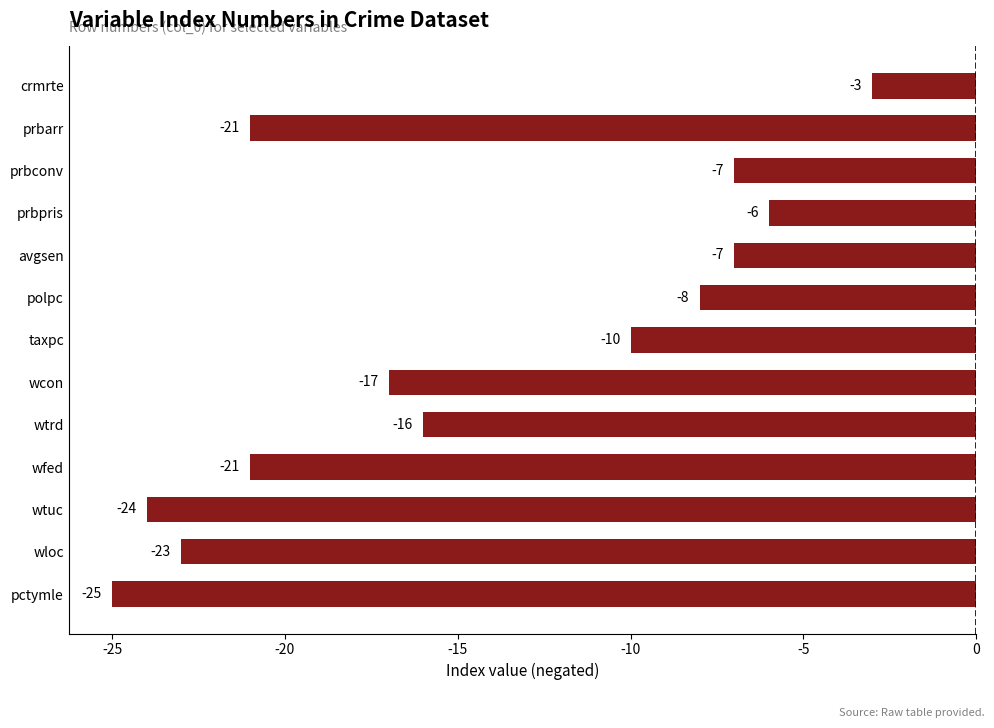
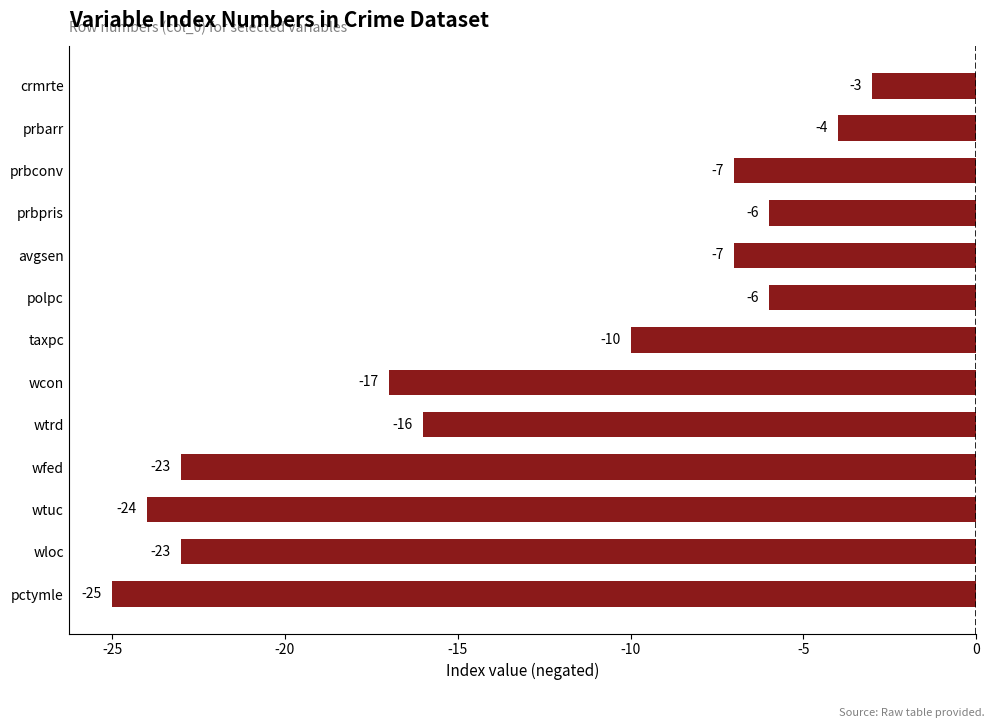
  {
    "crmrte": -3,
-   "prbarr": -21,
+   "prbarr": -4,
    "prbconv": -7,
    "prbpris": -6,
    "avgsen": -7,
-   "polpc": -8,
+   "polpc": -6,
    "taxpc": -10,
    "wcon": -17,
    "wtrd": -16,
-   "wfed": -21,
+   "wfed": -23,
    "wtuc": -24,
    "wloc": -23,
    "pctymle": -25
  }
